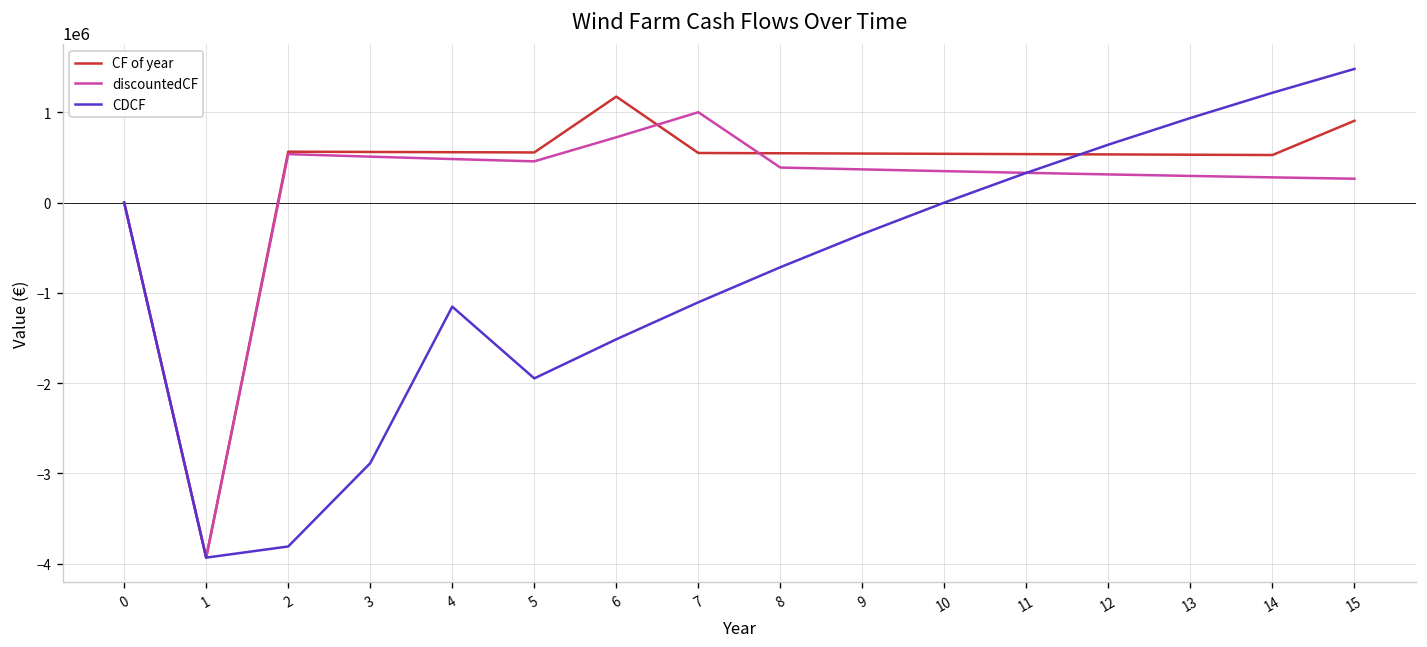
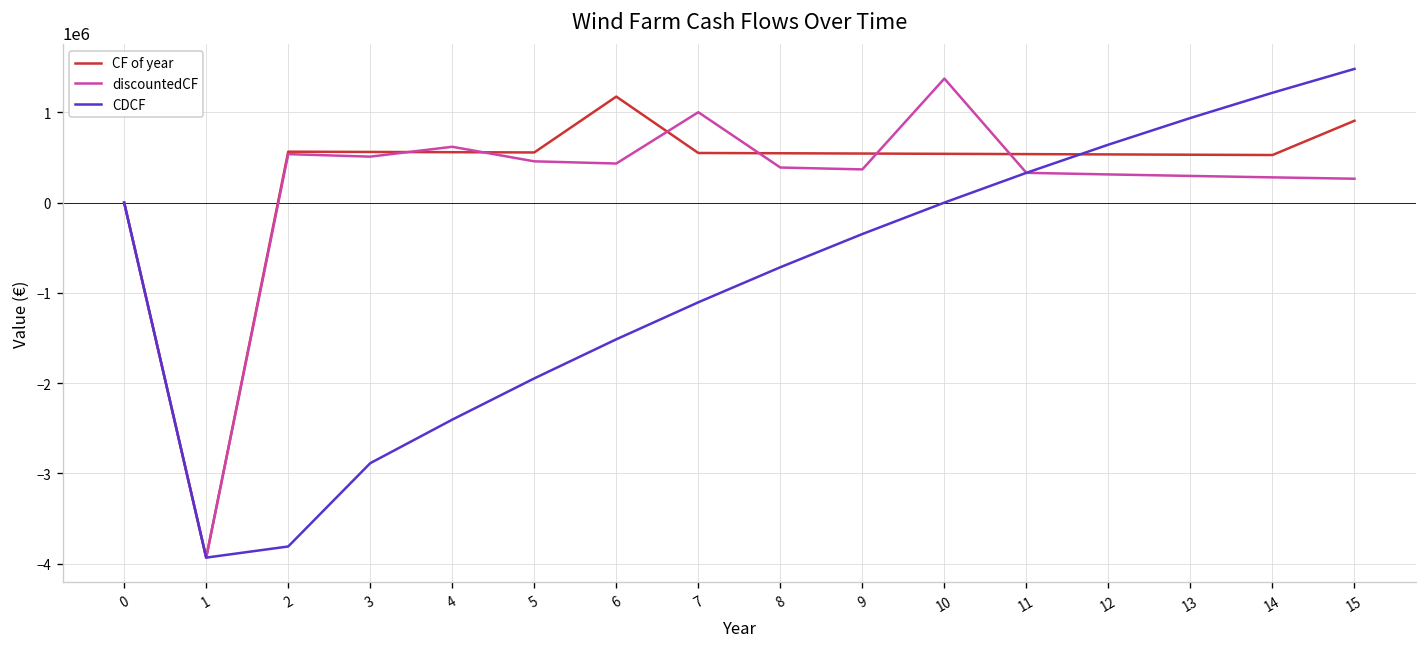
  {
    "CF of year": {
      "3": 600000,
      "4": 600000,
      "5": 600000,
      "6": 1200000,
      "7": 500000,
      "8": 500000,
      "9": 500000,
      "10": 500000,
      "11": 500000,
      "12": 500000,
      "13": 500000,
      "14": 500000,
      "15": 900000
    },
    "discountedCF": {
      "3": 500000,
-     "4": 500000,
+     "4": 600000,
      "5": 500000,
-     "6": 700000,
+     "6": 400000,
      "7": 1000000,
      "8": 400000,
      "9": 400000,
-     "10": 300000,
+     "10": 1400000,
      "12": 300000,
      "13": 300000,
      "14": 300000,
      "15": 300000
    },
    "CDCF": {
      "2": -3800000,
      "3": -2900000,
-     "4": -1200000,
+     "4": -2400000,
      "5": -1900000,
      "6": -1500000,
      "7": -1100000,
      "8": -700000,
      "9": -300000,
      "10": 0,
      "12": 600000,
      "13": 900000,
      "14": 1200000,
      "15": 1500000
    }
  }
